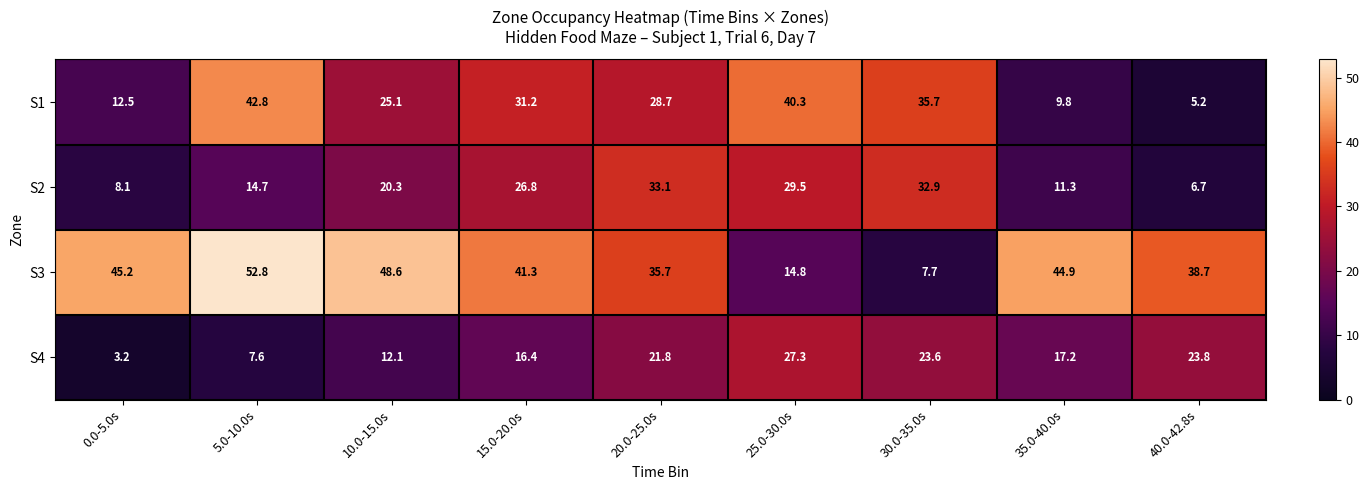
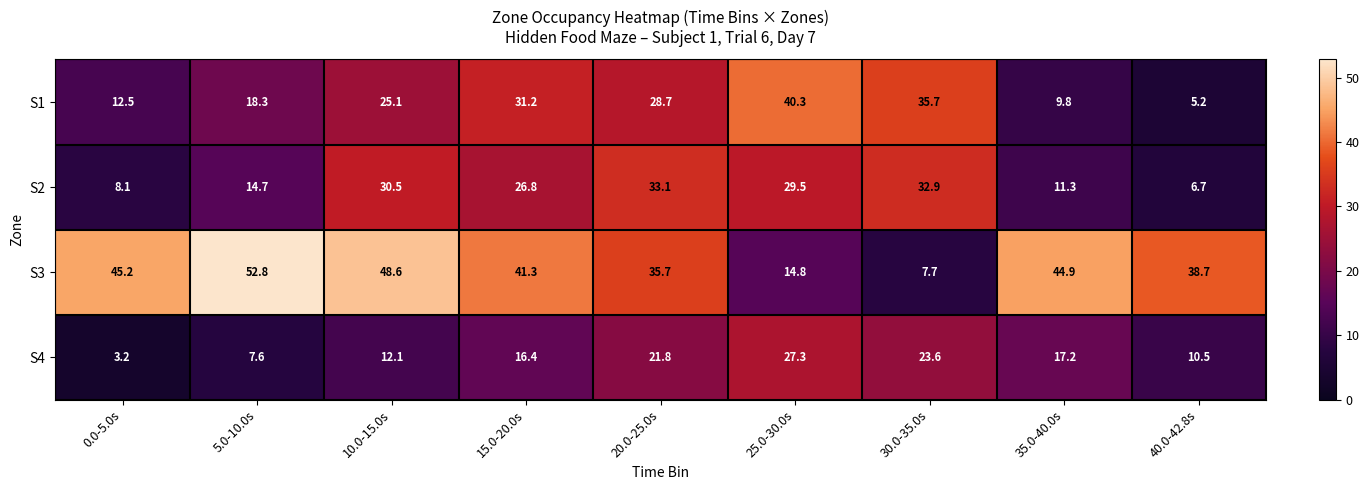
  {
    "S1": {
      "0.0-5.0s": 12.5,
-     "5.0-10.0s": 42.8,
+     "5.0-10.0s": 18.3,
      "10.0-15.0s": 25.1,
      "15.0-20.0s": 31.2,
      "20.0-25.0s": 28.7,
      "25.0-30.0s": 40.3,
      "30.0-35.0s": 35.7,
      "35.0-40.0s": 9.8,
      "40.0-42.8s": 5.2
    },
    "S2": {
      "0.0-5.0s": 8.1,
      "5.0-10.0s": 14.7,
-     "10.0-15.0s": 20.3,
+     "10.0-15.0s": 30.5,
      "15.0-20.0s": 26.8,
      "20.0-25.0s": 33.1,
      "25.0-30.0s": 29.5,
      "30.0-35.0s": 32.9,
      "35.0-40.0s": 11.3,
      "40.0-42.8s": 6.7
    },
    "S3": {
      "0.0-5.0s": 45.2,
      "5.0-10.0s": 52.8,
      "10.0-15.0s": 48.6,
      "15.0-20.0s": 41.3,
      "20.0-25.0s": 35.7,
      "25.0-30.0s": 14.8,
      "30.0-35.0s": 7.7,
      "35.0-40.0s": 44.9,
      "40.0-42.8s": 38.7
    },
    "S4": {
      "0.0-5.0s": 3.2,
      "5.0-10.0s": 7.6,
      "10.0-15.0s": 12.1,
      "15.0-20.0s": 16.4,
      "20.0-25.0s": 21.8,
      "25.0-30.0s": 27.3,
      "30.0-35.0s": 23.6,
      "35.0-40.0s": 17.2,
-     "40.0-42.8s": 23.8
+     "40.0-42.8s": 10.5
    }
  }
